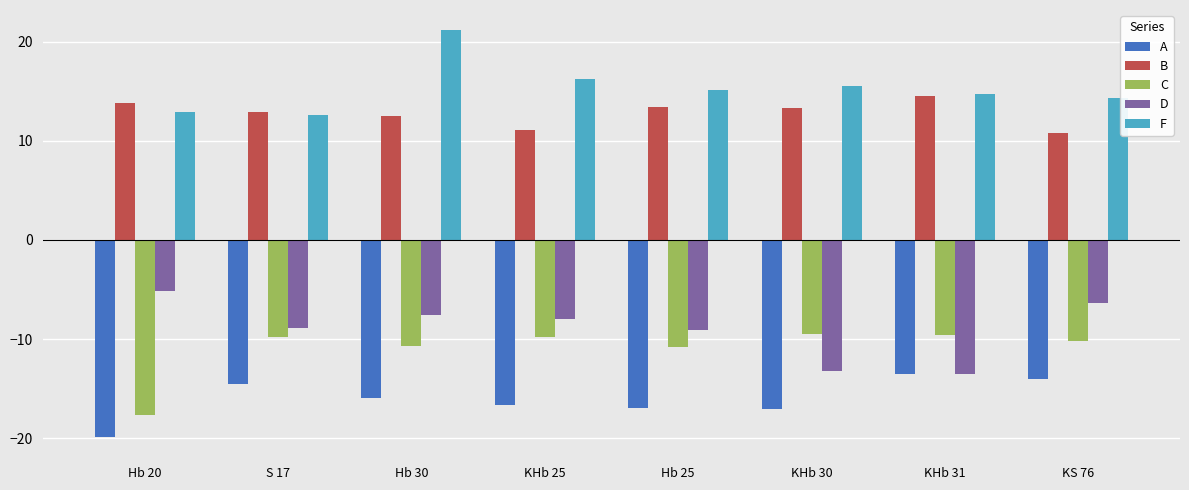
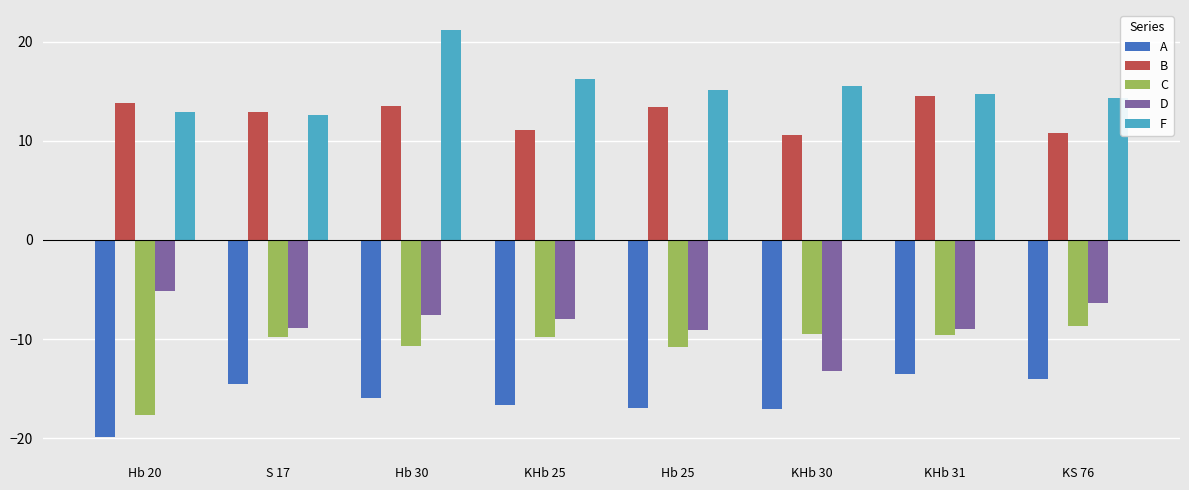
  {
    "B": {
      "Hb 20": 14,
      "S 17": 13,
-     "Hb 30": 12,
+     "Hb 30": 14,
      "KHb 25": 11,
      "Hb 25": 13,
-     "KHb 30": 13,
+     "KHb 30": 11,
      "KHb 31": 15,
      "KS 76": 11
    },
    "C": {
      "Hb 20": -18,
      "S 17": -10,
      "Hb 30": -11,
      "KHb 25": -10,
      "Hb 25": -11,
      "KHb 30": -9,
      "KHb 31": -10,
-     "KS 76": -10
+     "KS 76": -9
    },
    "D": {
      "Hb 20": -5,
      "S 17": -9,
      "Hb 30": -8,
      "KHb 25": -8,
      "Hb 25": -9,
      "KHb 30": -13,
-     "KHb 31": -14,
+     "KHb 31": -9,
      "KS 76": -6
    }
  }
